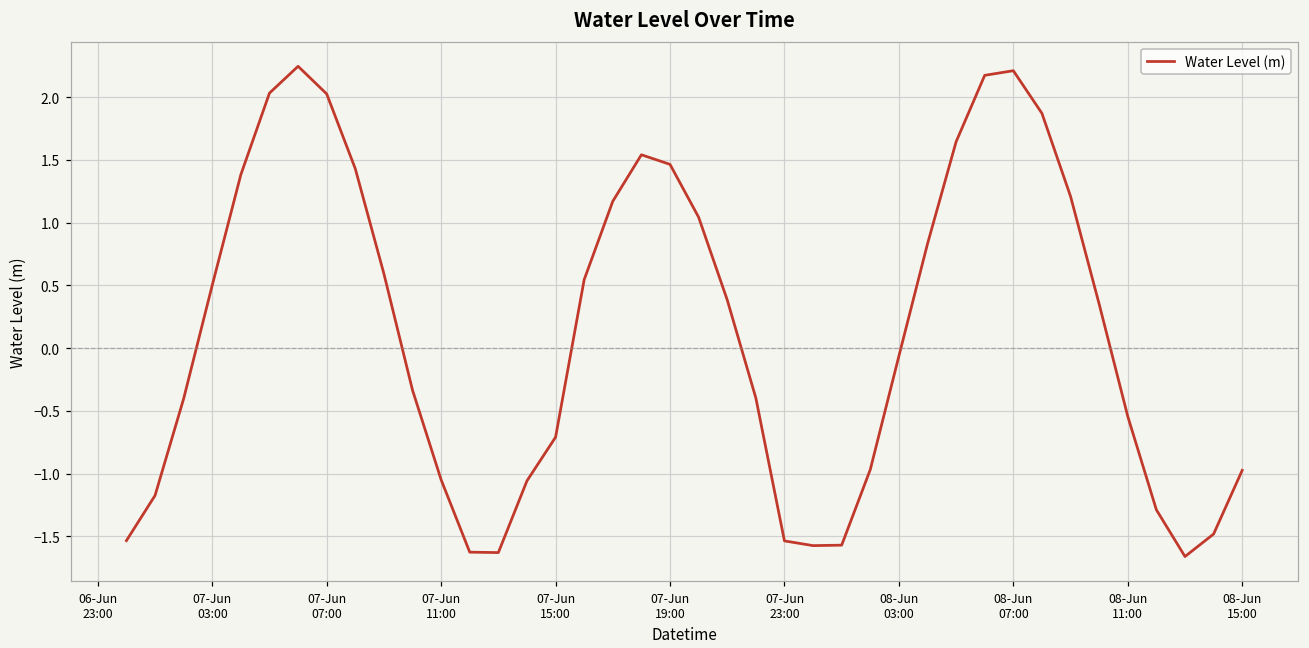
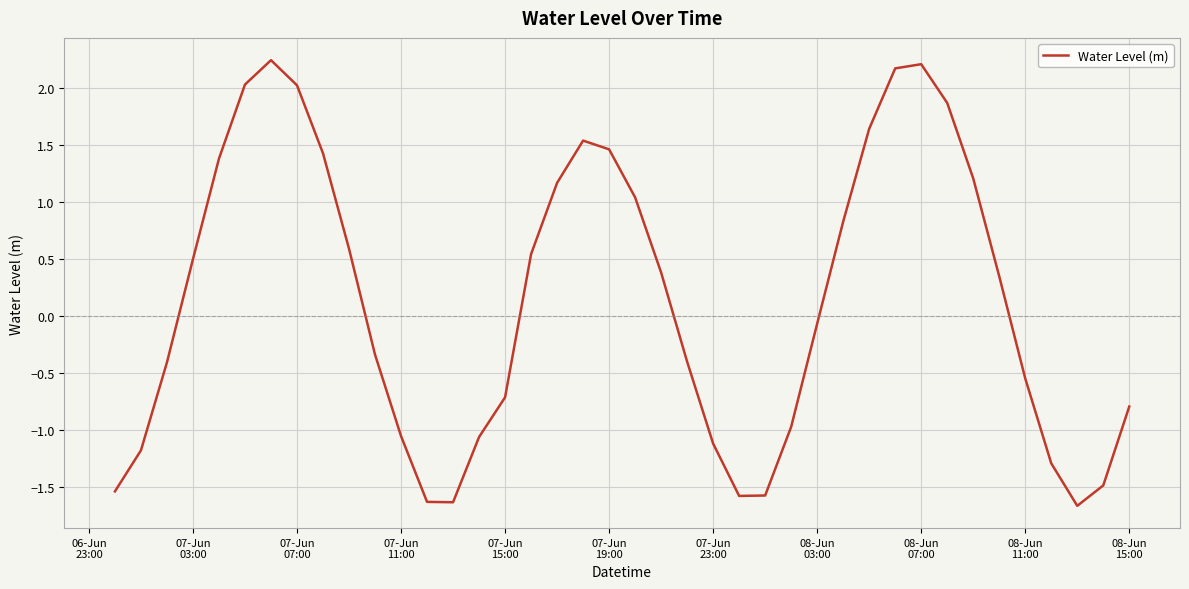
  {
    "07-Jun 03:00": 0.50,
    "07-Jun 07:00": 2.03,
    "07-Jun 11:00": -1.05,
    "07-Jun 15:00": -0.71,
    "07-Jun 19:00": 1.46,
-   "07-Jun 23:00": -1.54,
+   "07-Jun 23:00": -1.12,
    "08-Jun 03:00": -0.06,
    "08-Jun 07:00": 2.21,
    "08-Jun 11:00": -0.54,
-   "08-Jun 15:00": -0.97
+   "08-Jun 15:00": -0.79
  }
